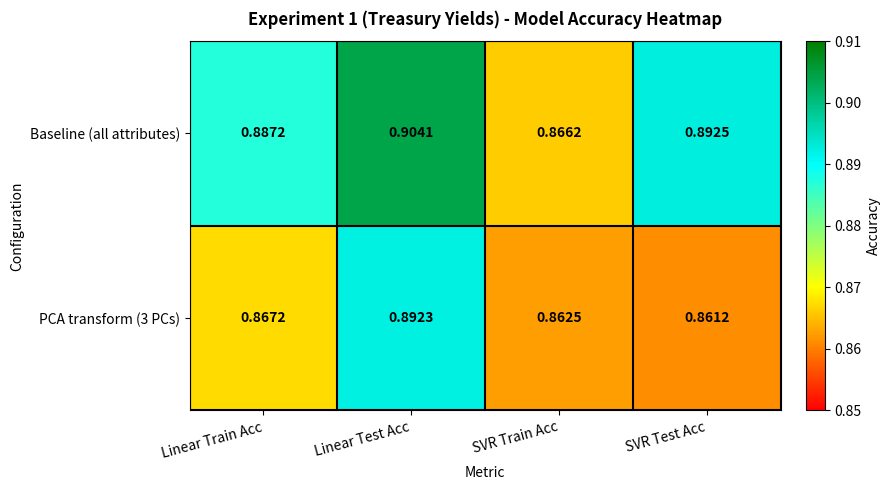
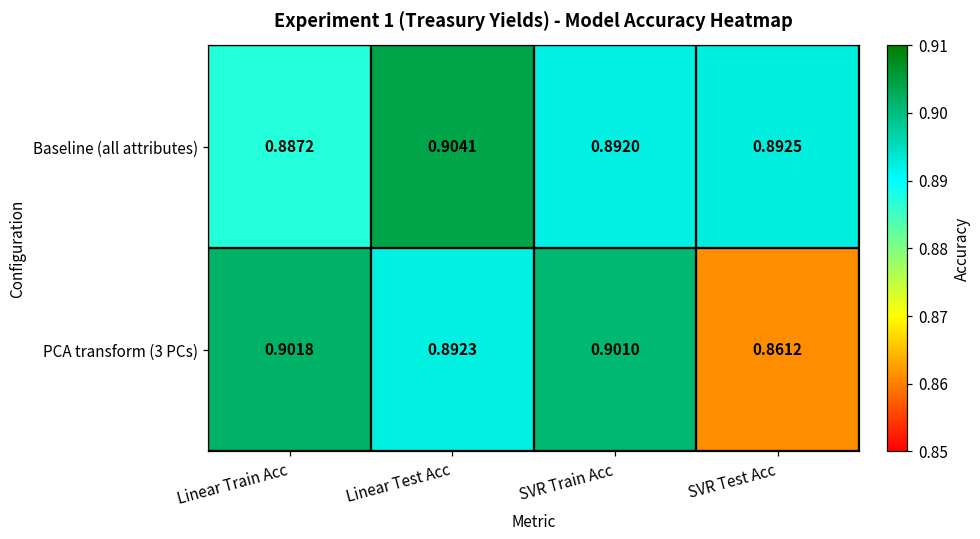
  {
    "Baseline (all attributes)": {
      "Linear Train Acc": 0.8872,
      "Linear Test Acc": 0.9041,
-     "SVR Train Acc": 0.8662,
+     "SVR Train Acc": 0.8920,
      "SVR Test Acc": 0.8925
    },
    "PCA transform (3 PCs)": {
-     "Linear Train Acc": 0.8672,
+     "Linear Train Acc": 0.9018,
      "Linear Test Acc": 0.8923,
-     "SVR Train Acc": 0.8625,
+     "SVR Train Acc": 0.9010,
      "SVR Test Acc": 0.8612
    }
  }
